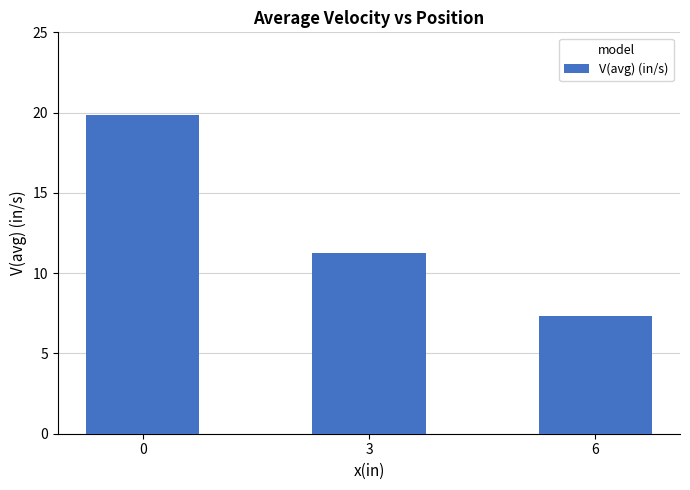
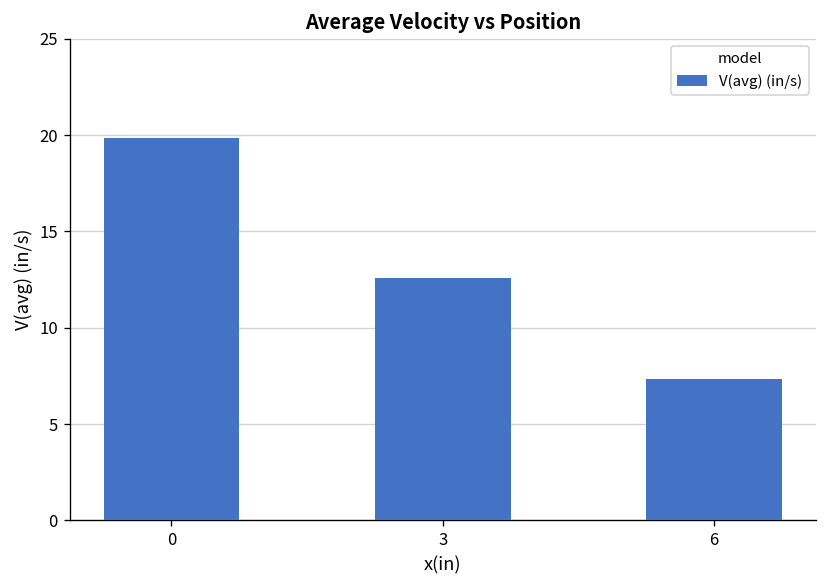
  {
    "0": 19.9,
-   "3": 11.3,
+   "3": 12.6,
    "6": 7.3
  }
